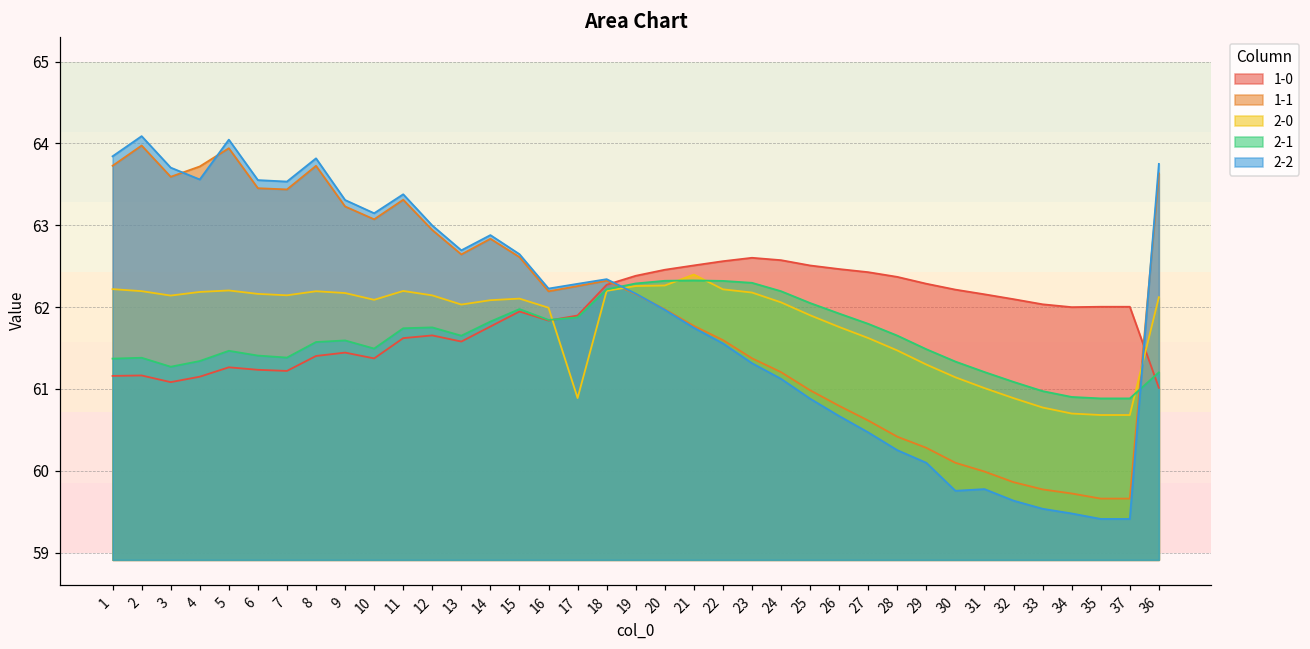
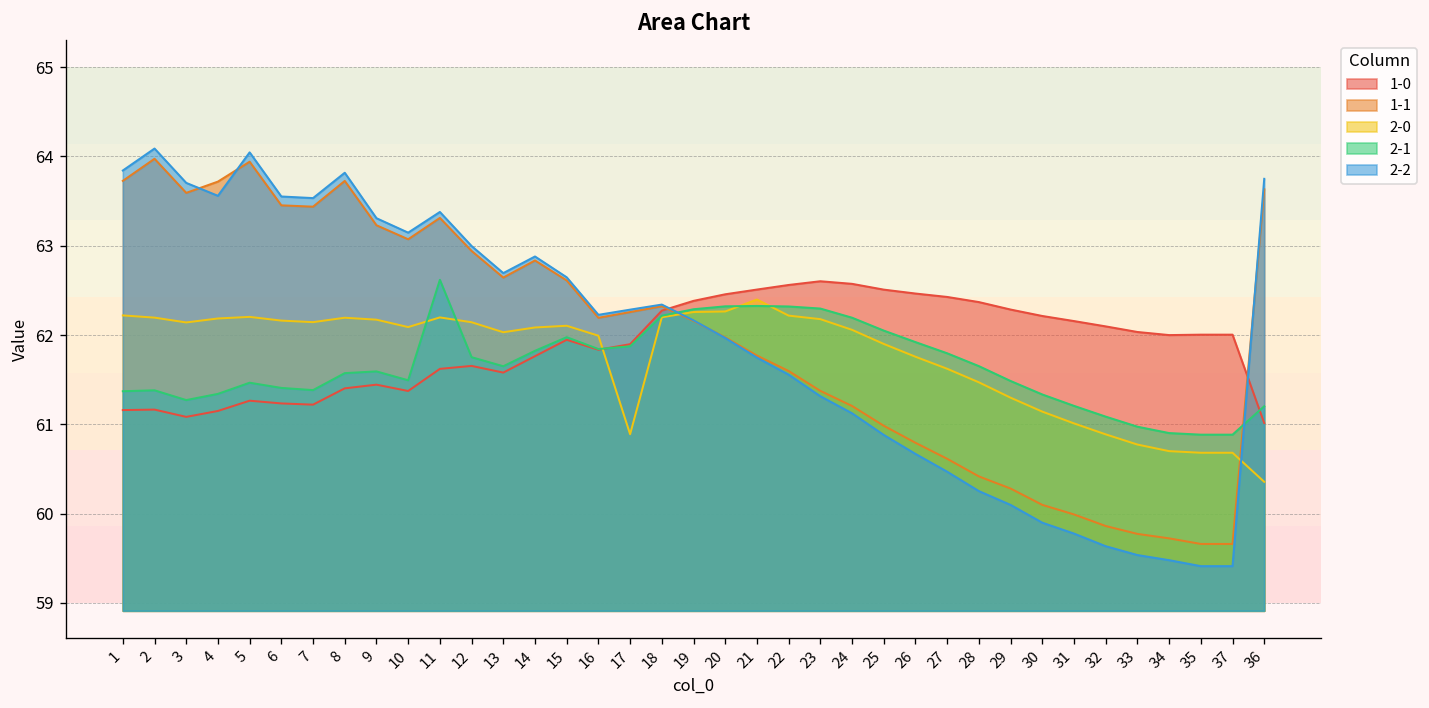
  {
    "2-0": {
      "1": 62.2,
      "2": 62.2,
      "3": 62.1,
      "4": 62.2,
      "5": 62.2,
      "6": 62.2,
      "7": 62.1,
      "8": 62.2,
      "9": 62.2,
      "10": 62.1,
      "11": 62.2,
      "12": 62.1,
      "13": 62.0,
      "14": 62.1,
      "15": 62.1,
      "16": 62.0,
      "17": 60.9,
      "20": 62.3,
      "21": 62.4,
      "22": 62.2,
      "23": 62.2,
      "24": 62.1,
      "25": 61.9,
      "26": 61.8,
      "27": 61.6,
      "28": 61.5,
      "29": 61.3,
      "30": 61.1,
      "31": 61.0,
      "32": 60.9,
      "33": 60.8,
      "34": 60.7,
      "35": 60.7,
      "37": 60.7,
-     "36": 62.1
+     "36": 60.4
    },
    "2-1": {
      "1": 61.4,
      "2": 61.4,
      "3": 61.3,
      "4": 61.3,
      "5": 61.5,
      "6": 61.4,
      "7": 61.4,
      "8": 61.6,
      "9": 61.6,
      "10": 61.5,
-     "11": 61.7,
+     "11": 62.6,
      "12": 61.8,
      "13": 61.7,
      "14": 61.8,
      "20": 62.3,
      "21": 62.3,
      "22": 62.3,
      "23": 62.3,
      "24": 62.2,
      "25": 62.1,
      "26": 61.9,
      "27": 61.8,
      "28": 61.7,
      "29": 61.5,
      "30": 61.3,
      "31": 61.2,
      "32": 61.1,
      "33": 61.0,
      "34": 60.9,
      "35": 60.9,
      "37": 60.9,
      "36": 61.2
    },
    "2-2": {
      "1": 63.8,
      "2": 64.1,
      "3": 63.7,
      "4": 63.6,
      "5": 64.0,
      "6": 63.6,
      "7": 63.5,
      "8": 63.8,
      "9": 63.3,
      "10": 63.1,
      "11": 63.4,
      "12": 63.0,
      "13": 62.7,
      "14": 62.9,
      "15": 62.6,
      "22": 61.6,
      "23": 61.3,
      "24": 61.1,
      "25": 60.9,
      "26": 60.7,
      "27": 60.5,
      "28": 60.3,
      "29": 60.1,
-     "30": 59.8,
+     "30": 59.9,
      "31": 59.8,
      "32": 59.6,
      "33": 59.5,
      "34": 59.5,
      "35": 59.4,
      "37": 59.4,
      "36": 63.7
    }
  }
